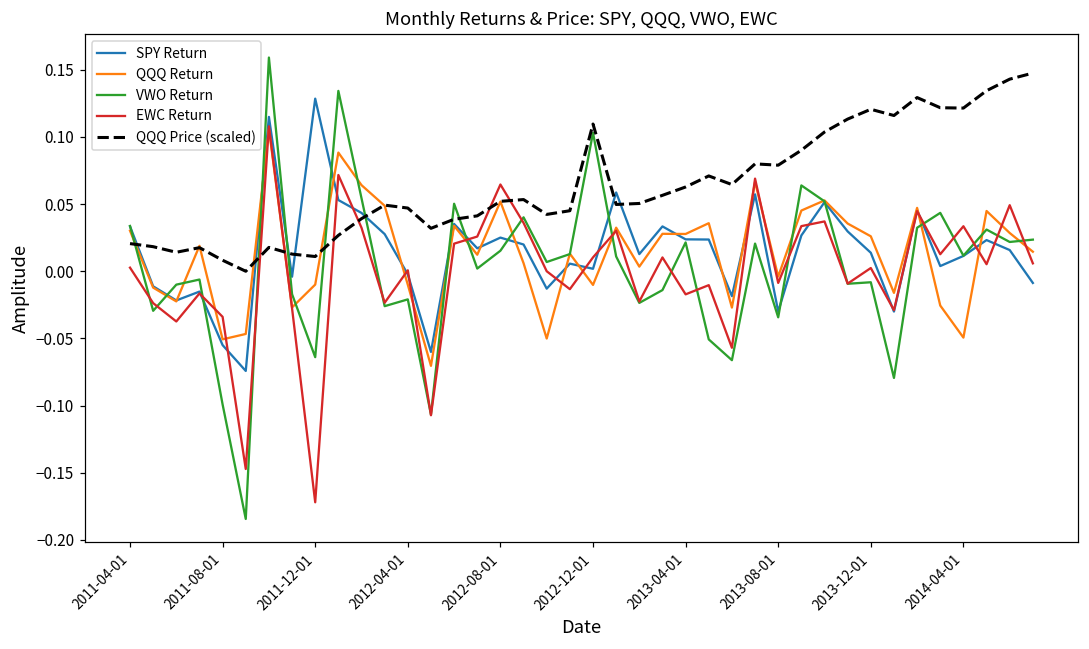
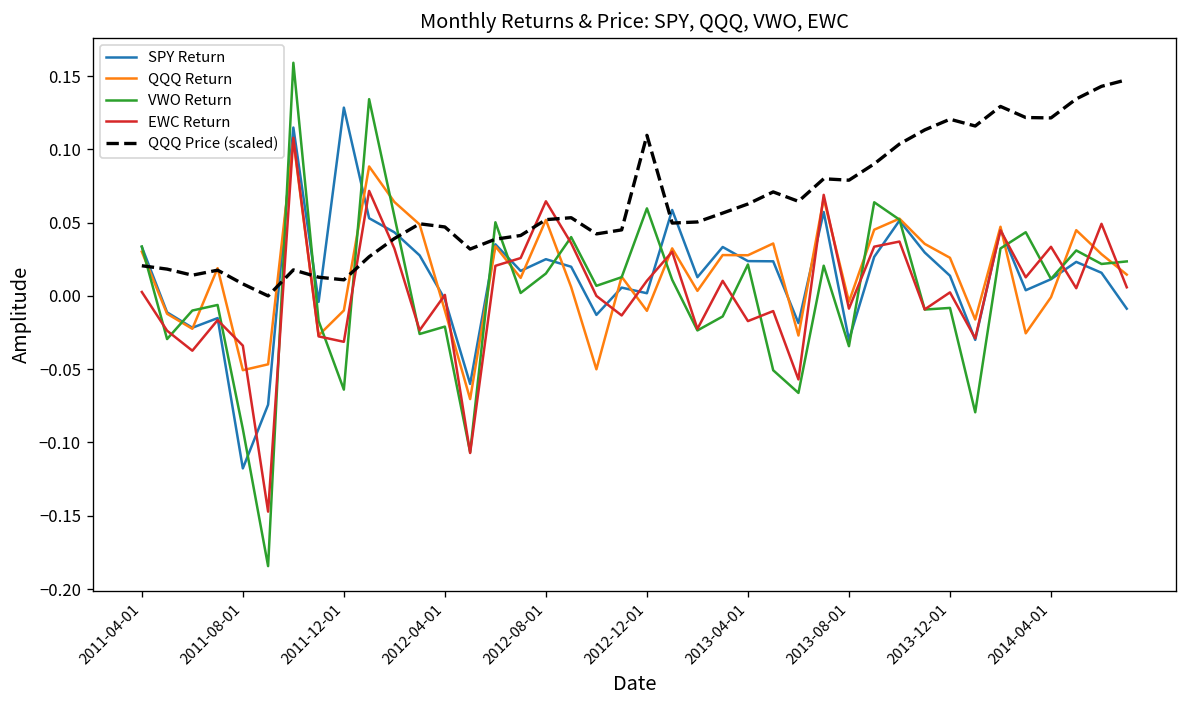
  {
    "SPY Return": {
-     "2011-08-01": -0.055,
+     "2011-08-01": -0.118,
      "2011-12-01": 0.128,
      "2012-04-01": -0.002,
      "2012-08-01": 0.025,
      "2012-12-01": 0.002,
      "2013-04-01": 0.024,
      "2013-08-01": -0.030,
      "2013-12-01": 0.014
    },
    "QQQ Return": {
      "2011-04-01": 0.030,
      "2011-08-01": -0.051,
      "2011-12-01": -0.010,
      "2012-04-01": -0.010,
      "2012-12-01": -0.010,
      "2013-04-01": 0.028,
      "2013-08-01": -0.004,
      "2013-12-01": 0.026,
-     "2014-04-01": -0.049
+     "2014-04-01": -0.001
    },
    "VWO Return": {
-     "2011-08-01": -0.099,
+     "2011-08-01": -0.091,
      "2011-12-01": -0.064,
      "2012-04-01": -0.021,
      "2012-08-01": 0.015,
-     "2012-12-01": 0.103,
+     "2012-12-01": 0.060,
      "2013-04-01": 0.021,
      "2013-08-01": -0.034,
      "2013-12-01": -0.008
    },
    "EWC Return": {
      "2011-04-01": 0.003,
      "2011-08-01": -0.034,
-     "2011-12-01": -0.172,
+     "2011-12-01": -0.031,
      "2012-04-01": 0.001,
      "2012-08-01": 0.065,
      "2012-12-01": 0.010,
      "2013-04-01": -0.017,
      "2013-08-01": -0.009,
      "2013-12-01": 0.002,
      "2014-04-01": 0.034
    },
    "QQQ Price (scaled)": {
      "2011-04-01": 0.021,
      "2011-08-01": 0.008,
      "2011-12-01": 0.011,
      "2012-04-01": 0.047,
      "2012-12-01": 0.110,
      "2013-04-01": 0.063,
      "2013-08-01": 0.079,
      "2013-12-01": 0.121,
      "2014-04-01": 0.121
    }
  }
